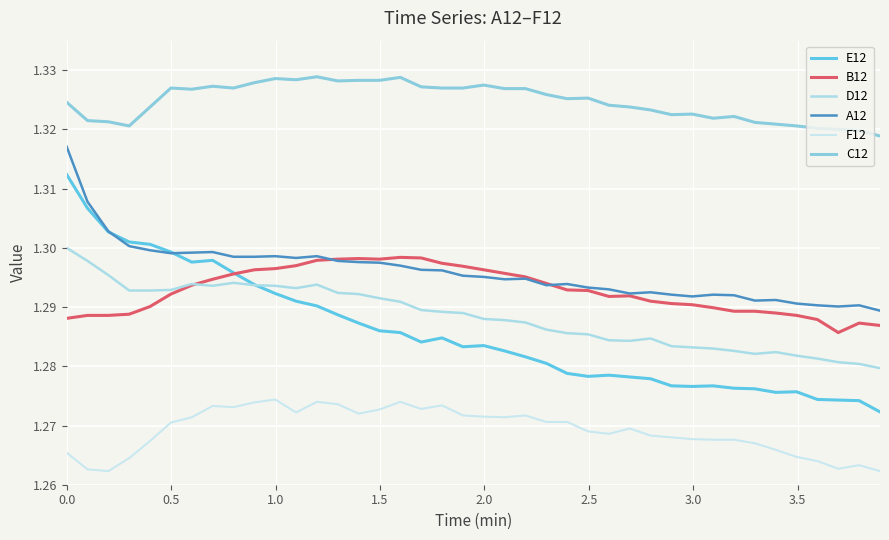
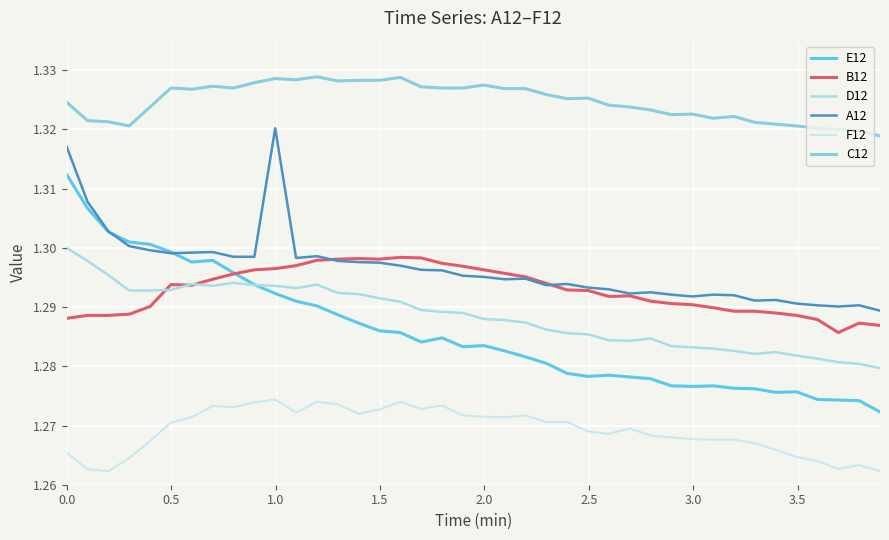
  {
    "B12": {
      "0.0": 1.288,
-     "0.5": 1.292,
+     "0.5": 1.294,
      "1.0": 1.297
    },
    "A12": {
      "0.0": 1.317,
-     "1.0": 1.299
+     "1.0": 1.320
    }
  }
